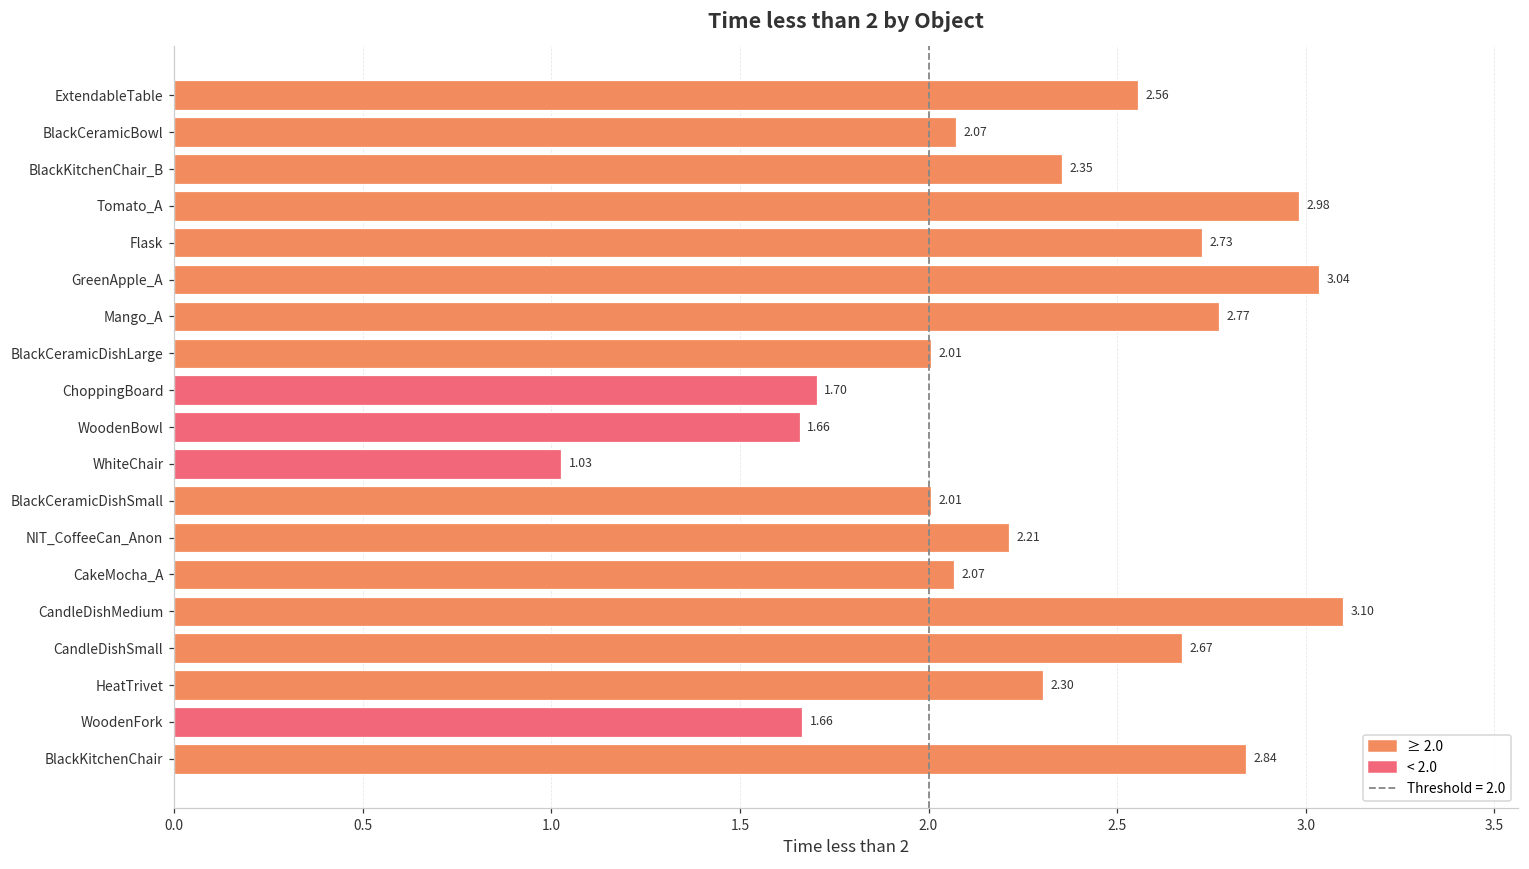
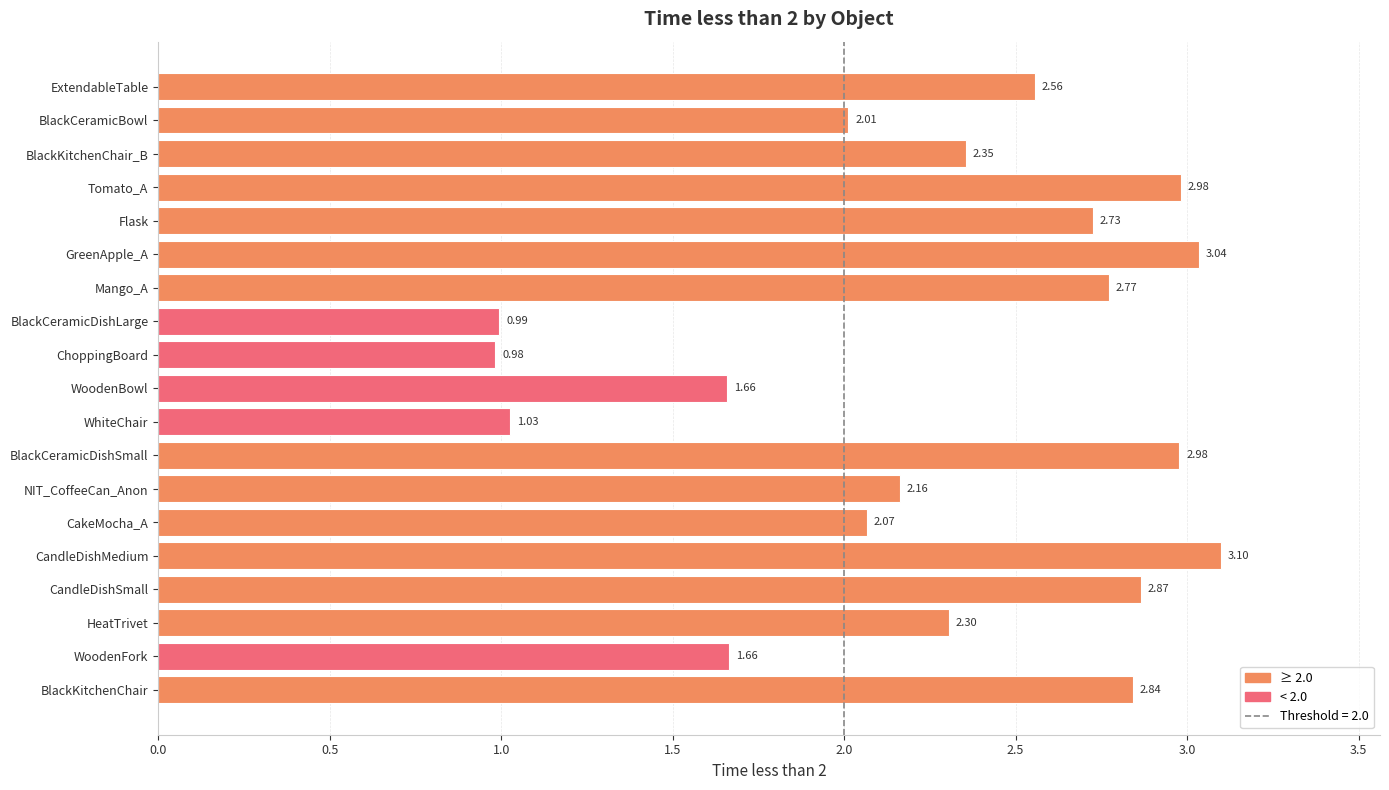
  {
    "ExtendableTable": 2.56,
-   "BlackCeramicBowl": 2.07,
+   "BlackCeramicBowl": 2.01,
    "BlackKitchenChair_B": 2.35,
    "Tomato_A": 2.98,
    "Flask": 2.73,
    "GreenApple_A": 3.04,
    "Mango_A": 2.77,
-   "BlackCeramicDishLarge": 2.01,
-   "ChoppingBoard": 1.70,
+   "BlackCeramicDishLarge": 0.99,
+   "ChoppingBoard": 0.98,
    "WoodenBowl": 1.66,
    "WhiteChair": 1.03,
-   "BlackCeramicDishSmall": 2.01,
-   "NIT_CoffeeCan_Anon": 2.21,
+   "BlackCeramicDishSmall": 2.98,
+   "NIT_CoffeeCan_Anon": 2.16,
    "CakeMocha_A": 2.07,
    "CandleDishMedium": 3.10,
-   "CandleDishSmall": 2.67,
+   "CandleDishSmall": 2.87,
    "HeatTrivet": 2.30,
    "WoodenFork": 1.66,
    "BlackKitchenChair": 2.84
  }
